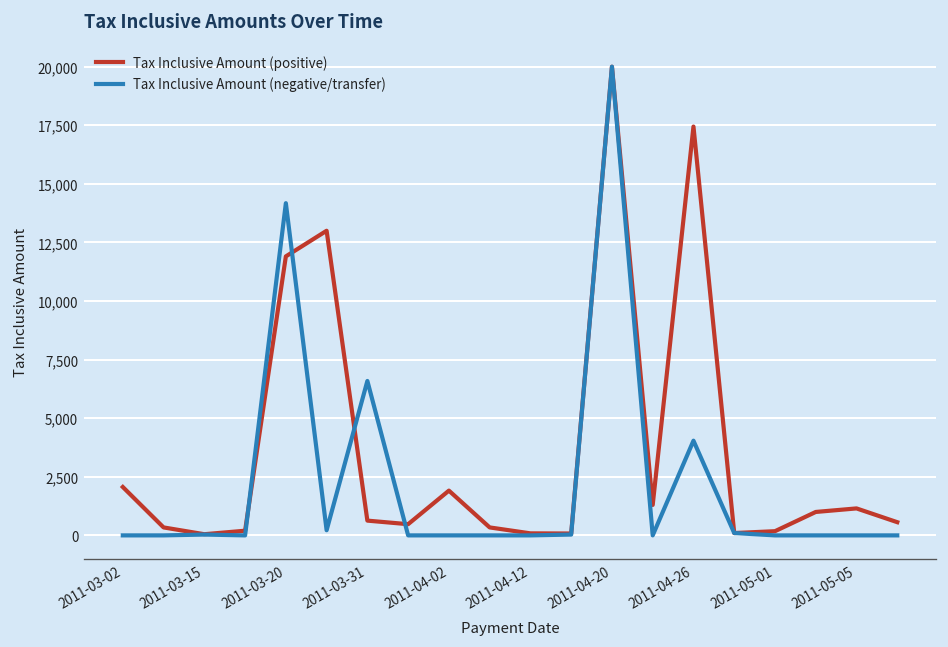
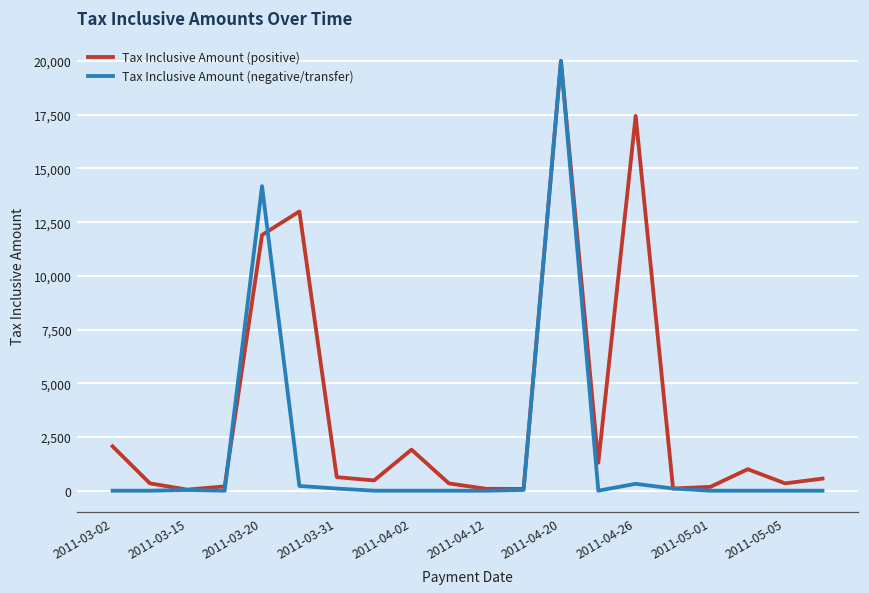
  {
    "Tax Inclusive Amount (positive)": {
      "2011-03-02": "2,100",
      "2011-03-20": "11,900",
      "2011-03-31": "600",
      "2011-04-02": "1,900",
      "2011-04-26": "17,400",
      "2011-05-01": "200",
-     "2011-05-05": "1,200"
+     "2011-05-05": "300"
    },
    "Tax Inclusive Amount (negative/transfer)": {
      "2011-03-02": "0",
      "2011-03-20": "14,200",
-     "2011-03-31": "6,600",
+     "2011-03-31": "100",
      "2011-04-02": "0",
-     "2011-04-26": "4,000",
+     "2011-04-26": "300",
      "2011-05-01": "0",
      "2011-05-05": "0"
    }
  }
